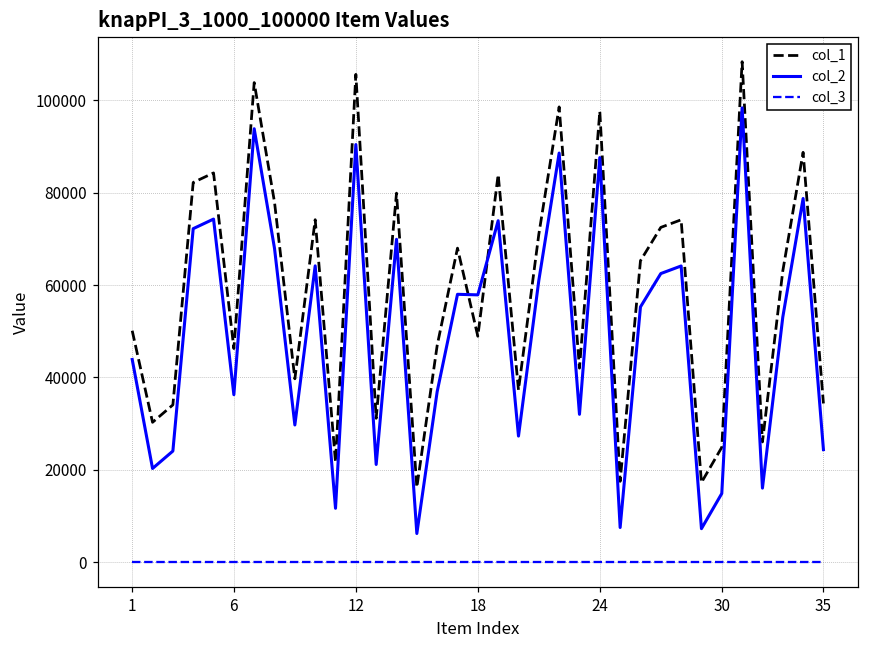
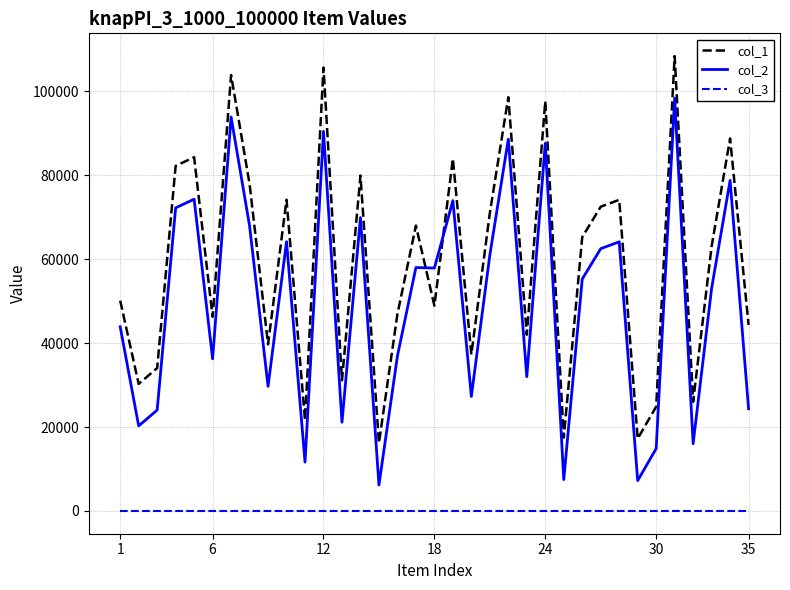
  {
    "col_1": {
      "1": 50000,
      "6": 46000,
      "12": 106000,
      "18": 49000,
      "24": 98000,
      "30": 25000,
-     "35": 34000
+     "35": 44000
    }
  }
